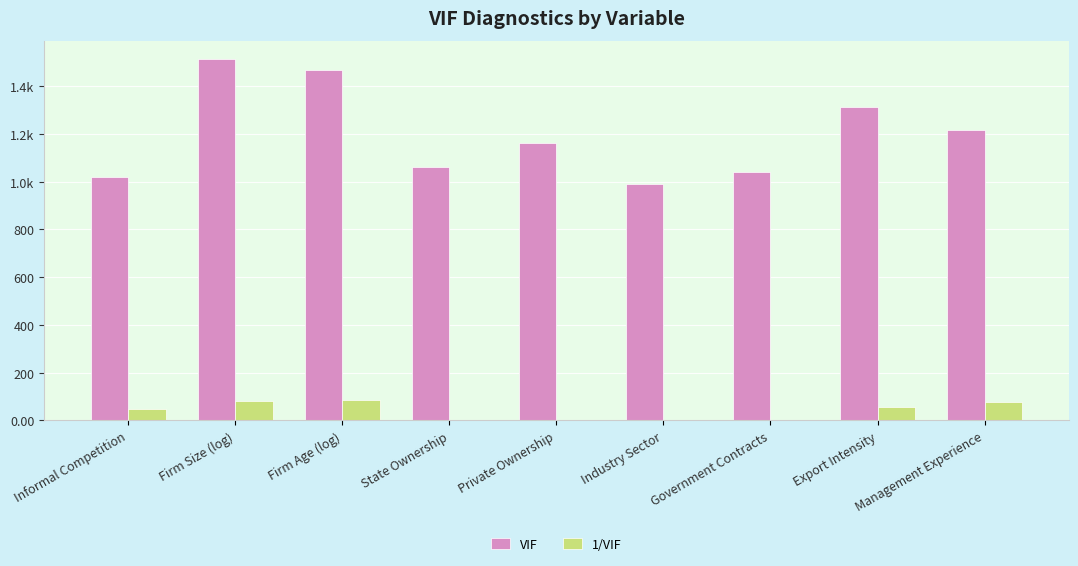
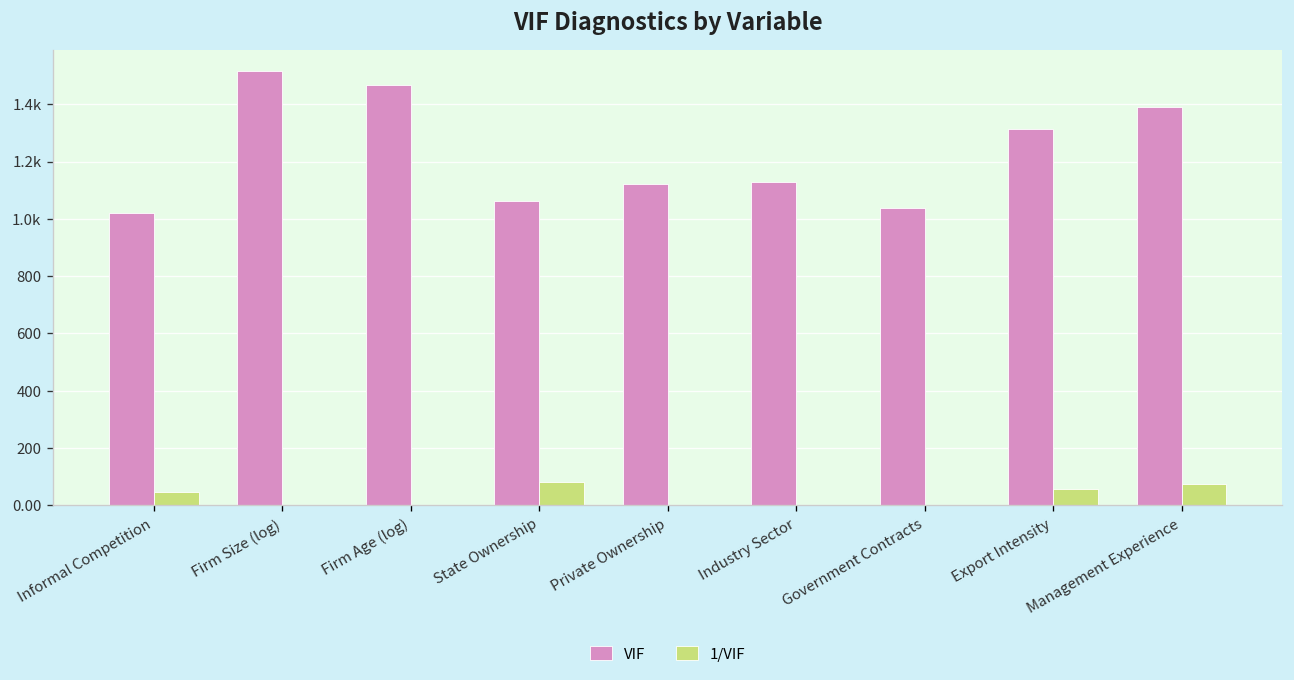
  {
    "VIF": {
      "Informal Competition": 1020,
      "Firm Size (log)": 1520,
      "Firm Age (log)": 1470,
      "State Ownership": 1060,
-     "Private Ownership": 1160,
-     "Industry Sector": 990,
+     "Private Ownership": 1120,
+     "Industry Sector": 1130,
      "Government Contracts": 1040,
      "Export Intensity": 1310,
-     "Management Experience": 1220
+     "Management Experience": 1390
    },
    "1/VIF": {
      "Informal Competition": 50,
-     "Firm Size (log)": 80,
-     "Firm Age (log)": 80,
-     "State Ownership": 0,
+     "Firm Size (log)": 0,
+     "Firm Age (log)": 0,
+     "State Ownership": 80,
      "Export Intensity": 60,
      "Management Experience": 80
    }
  }
